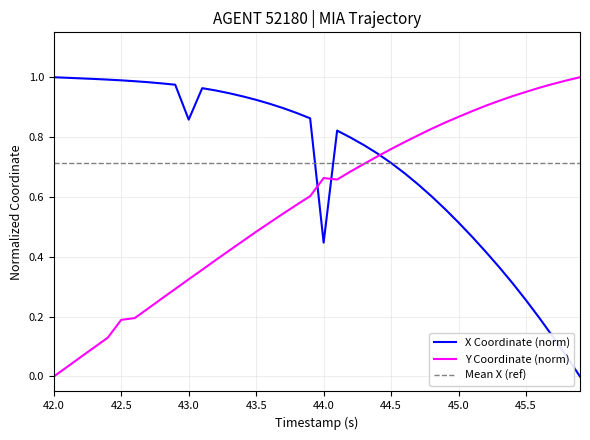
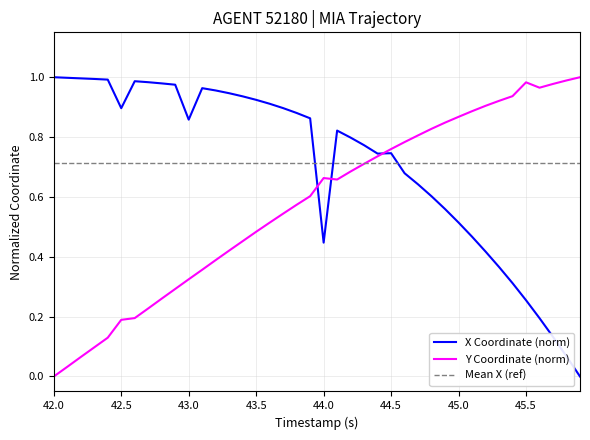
  {
    "X Coordinate (norm)": {
      "42.0": 1.00,
-     "42.5": 0.99,
+     "42.5": 0.90,
      "43.0": 0.86,
      "43.5": 0.92,
      "44.0": 0.45,
-     "44.5": 0.71,
+     "44.5": 0.75,
      "45.0": 0.51,
      "45.5": 0.25
    },
    "Y Coordinate (norm)": {
      "42.0": 0.00,
      "42.5": 0.19,
      "43.0": 0.32,
      "43.5": 0.48,
      "44.0": 0.66,
      "44.5": 0.76,
      "45.0": 0.87,
-     "45.5": 0.95
+     "45.5": 0.98
    }
  }
